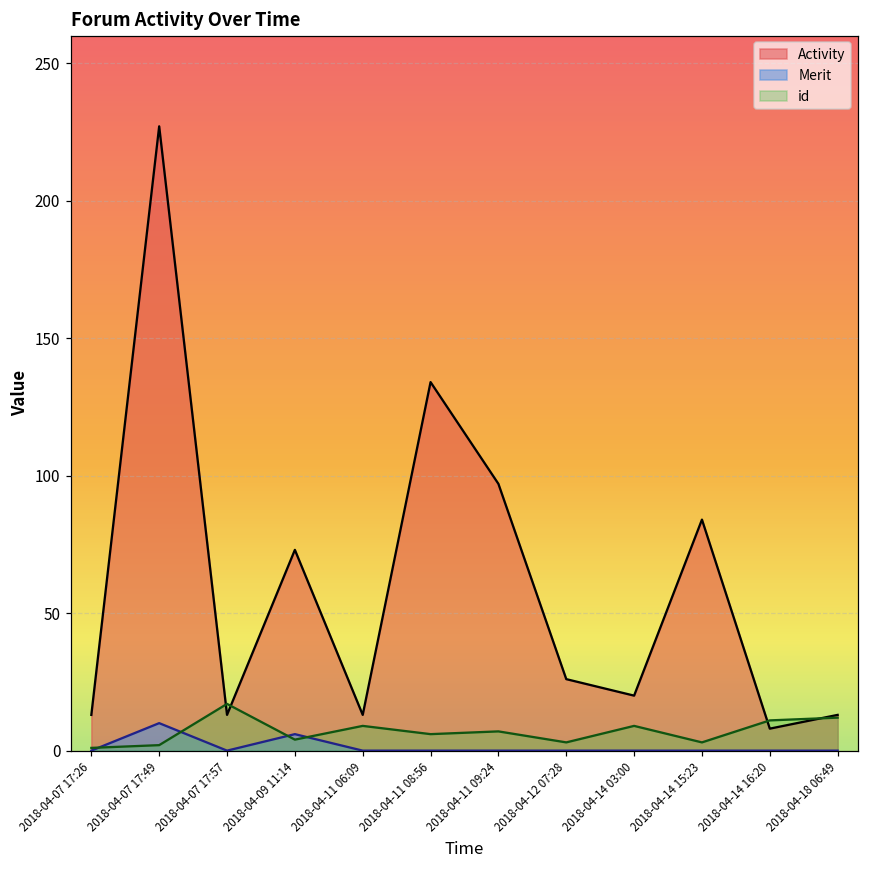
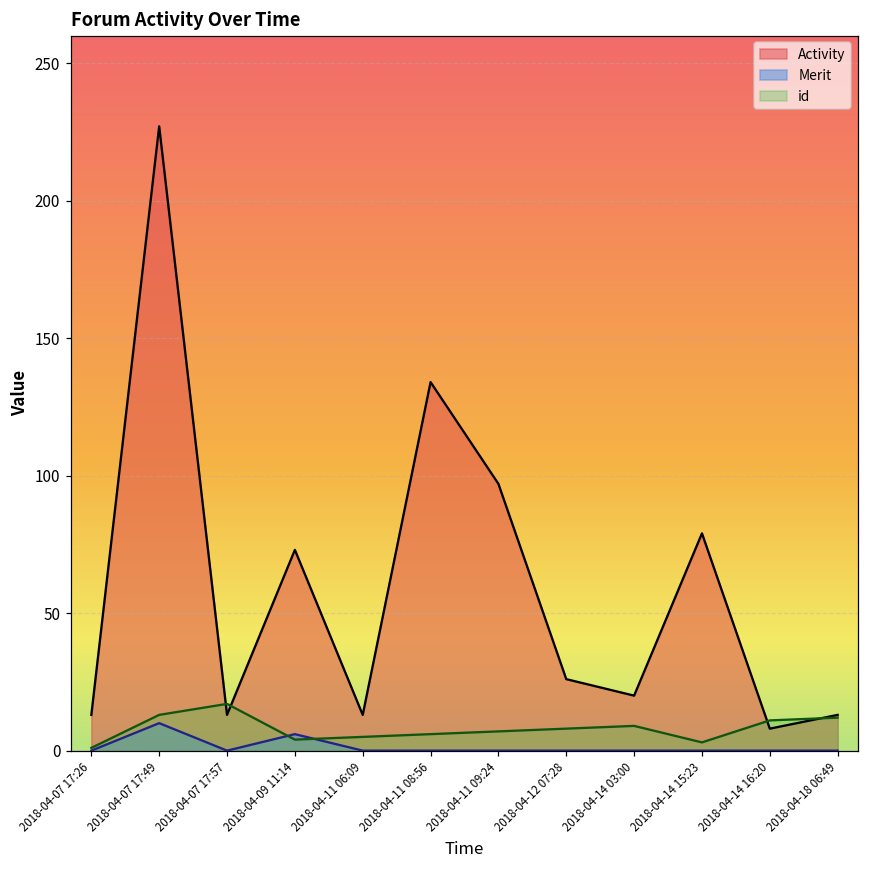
  {
    "Activity": {
      "2018-04-07 17:26": 13,
      "2018-04-07 17:49": 227,
      "2018-04-07 17:57": 13,
      "2018-04-09 11:14": 73,
      "2018-04-11 06:09": 13,
      "2018-04-11 08:56": 134,
      "2018-04-11 09:24": 97,
      "2018-04-12 07:28": 26,
      "2018-04-14 03:00": 20,
-     "2018-04-14 15:23": 84,
+     "2018-04-14 15:23": 79,
      "2018-04-14 16:20": 8
    },
    "Merit": {
      "2018-04-07 17:49": 10,
      "2018-04-07 17:57": 0,
      "2018-04-09 11:14": 6,
      "2018-04-11 06:09": 0,
      "2018-04-11 08:56": 0,
      "2018-04-11 09:24": 0,
      "2018-04-12 07:28": 0,
      "2018-04-14 03:00": 0,
      "2018-04-14 15:23": 0,
      "2018-04-14 16:20": 0,
      "2018-04-18 06:49": 0
    },
    "id": {
-     "2018-04-07 17:49": 2,
+     "2018-04-07 17:49": 13,
      "2018-04-07 17:57": 17,
      "2018-04-09 11:14": 4,
-     "2018-04-11 06:09": 9,
+     "2018-04-11 06:09": 5,
      "2018-04-11 08:56": 6,
      "2018-04-11 09:24": 7,
-     "2018-04-12 07:28": 3,
+     "2018-04-12 07:28": 8,
      "2018-04-14 03:00": 9,
      "2018-04-14 15:23": 3,
      "2018-04-14 16:20": 11
    }
  }
